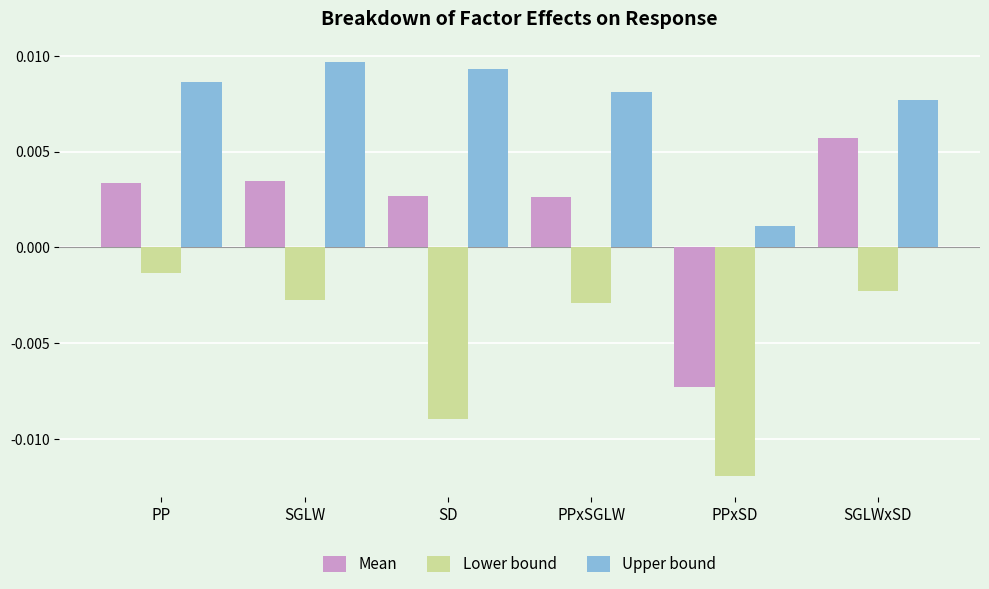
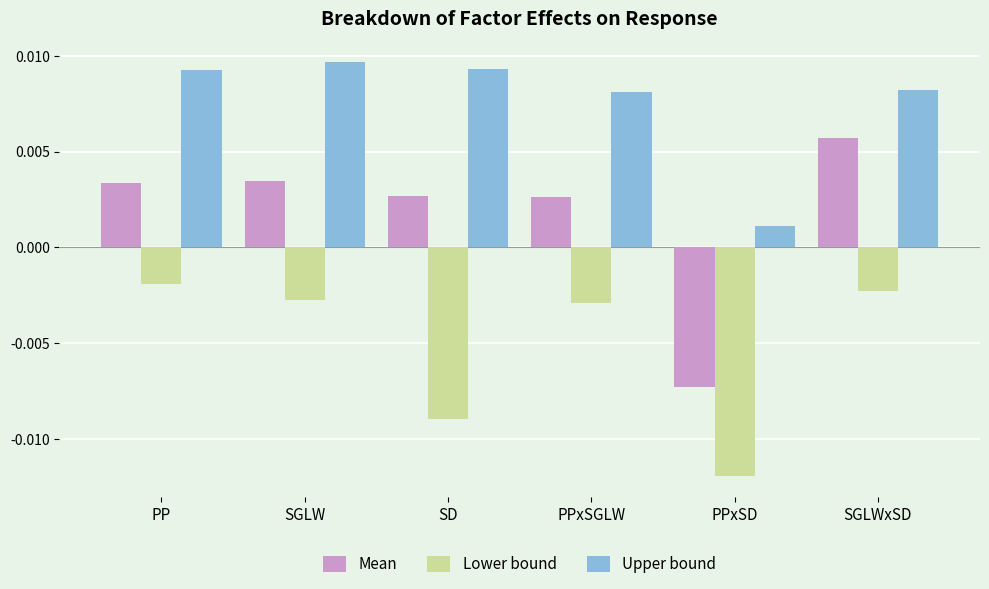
  {
    "Mean": {
      "PP": 0.0034,
      "SGLW": 0.0035,
      "SD": 0.0027,
      "PPxSGLW": 0.0026,
      "PPxSD": -0.0073,
      "SGLWxSD": 0.0057
    },
    "Lower bound": {
-     "PP": -0.0013,
+     "PP": -0.0019,
      "SGLW": -0.0028,
      "SD": -0.0090,
      "PPxSGLW": -0.0029,
      "PPxSD": -0.0119,
      "SGLWxSD": -0.0023
    },
    "Upper bound": {
-     "PP": 0.0086,
+     "PP": 0.0093,
      "SGLW": 0.0097,
      "SD": 0.0093,
      "PPxSGLW": 0.0081,
      "PPxSD": 0.0011,
-     "SGLWxSD": 0.0077
+     "SGLWxSD": 0.0082
    }
  }
